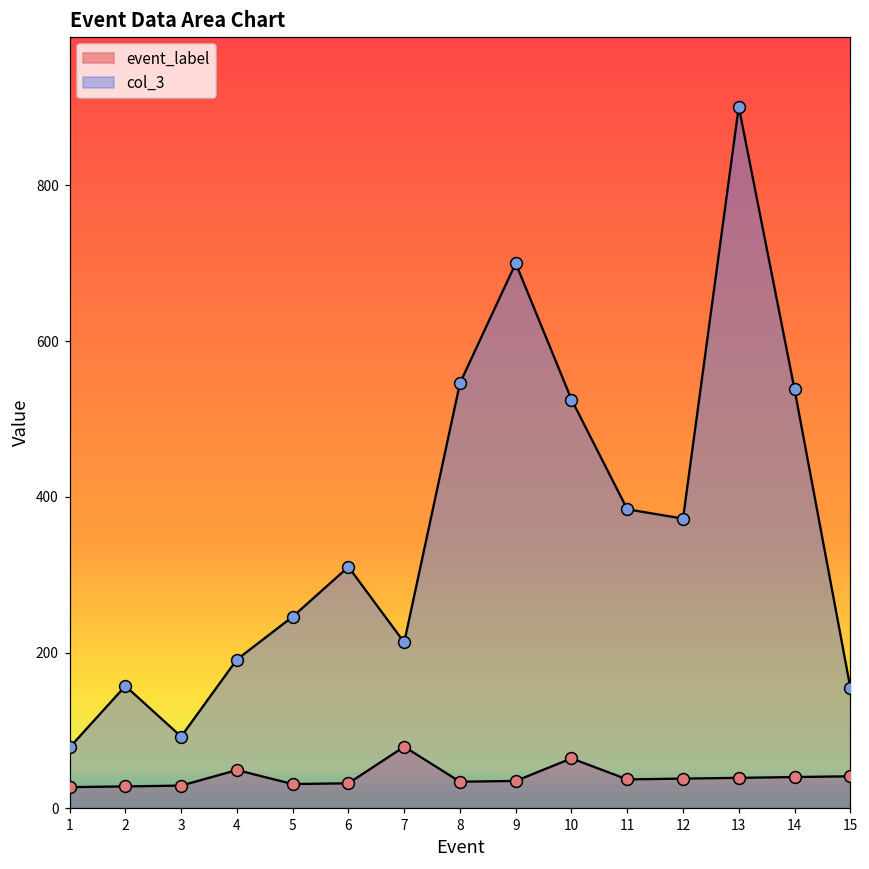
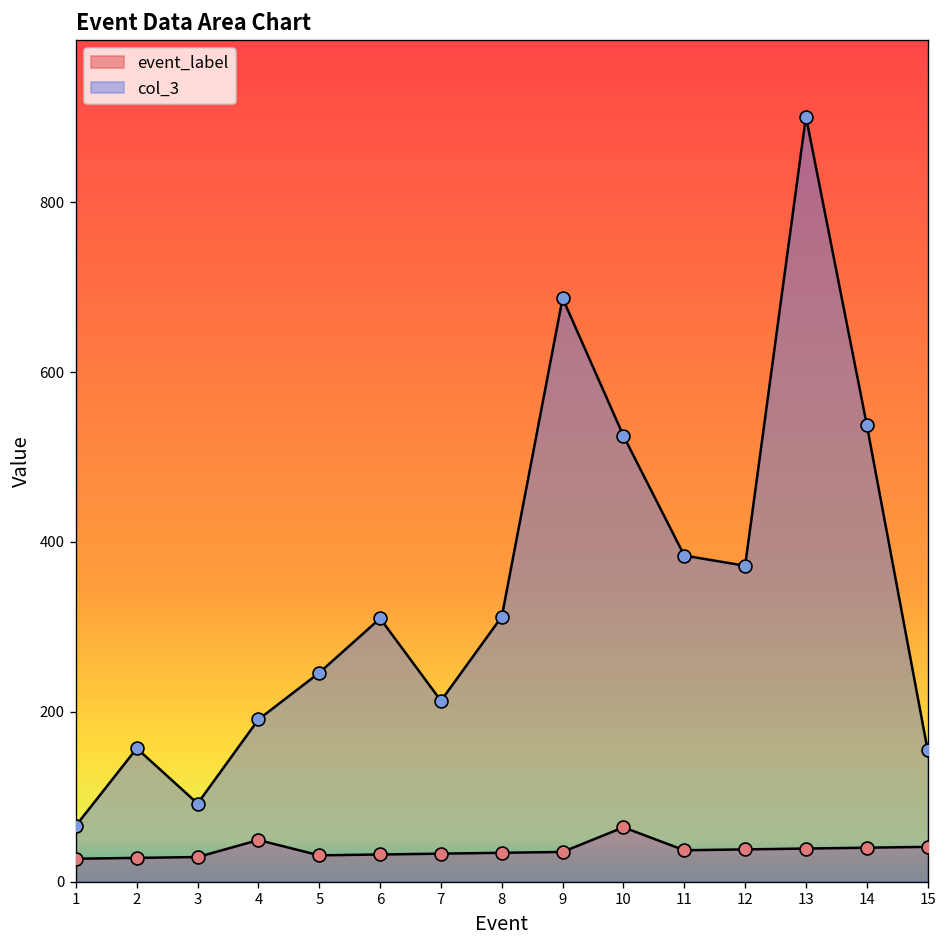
  {
    "event_label": {
      "1": 30,
      "2": 30,
      "3": 30,
      "4": 50,
      "5": 30,
      "6": 30,
-     "7": 80,
+     "7": 30,
      "8": 30,
      "9": 40,
      "10": 60,
      "11": 40,
      "12": 40,
      "13": 40,
      "14": 40,
      "15": 40
    },
    "col_3": {
-     "1": 80,
+     "1": 70,
      "2": 160,
      "3": 90,
      "4": 190,
      "5": 250,
      "6": 310,
      "7": 210,
-     "8": 550,
-     "9": 700,
+     "8": 310,
+     "9": 690,
      "10": 530,
      "11": 380,
      "12": 370,
      "13": 900,
      "14": 540,
      "15": 160
    }
  }
